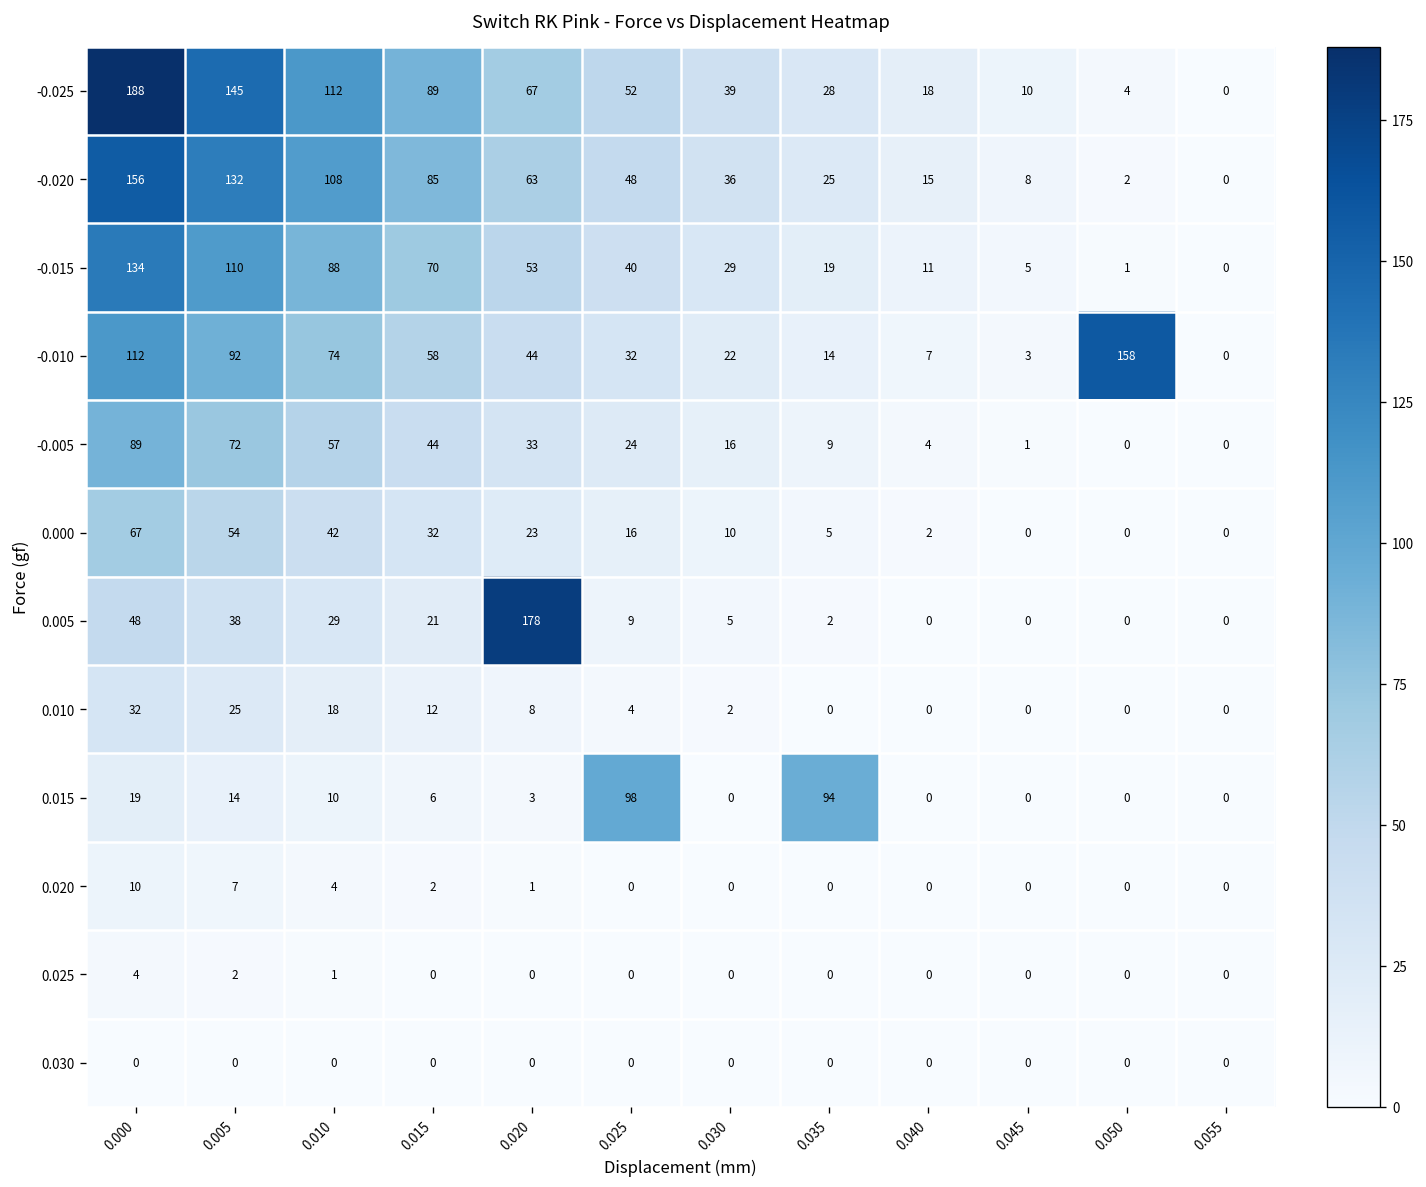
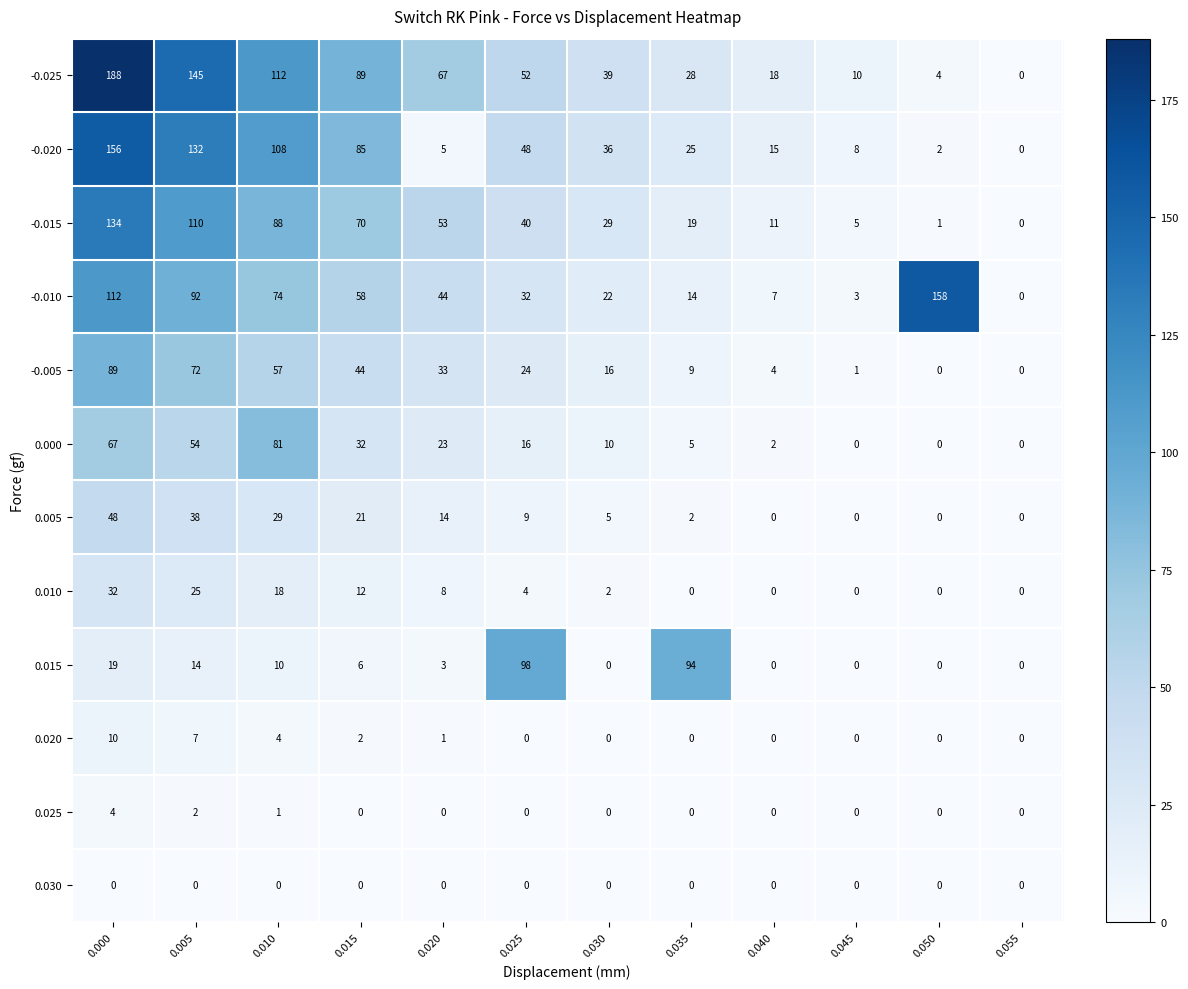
  {
    "-0.025": {
      "0.000": 188,
      "0.005": 145,
      "0.010": 112,
      "0.015": 89,
      "0.020": 67,
      "0.025": 52,
      "0.030": 39,
      "0.035": 28,
      "0.040": 18,
      "0.045": 10,
      "0.050": 4,
      "0.055": 0
    },
    "-0.020": {
      "0.000": 156,
      "0.005": 132,
      "0.010": 108,
      "0.015": 85,
-     "0.020": 63,
+     "0.020": 5,
      "0.025": 48,
      "0.030": 36,
      "0.035": 25,
      "0.040": 15,
      "0.045": 8,
      "0.050": 2,
      "0.055": 0
    },
    "-0.015": {
      "0.000": 134,
      "0.005": 110,
      "0.010": 88,
      "0.015": 70,
      "0.020": 53,
      "0.025": 40,
      "0.030": 29,
      "0.035": 19,
      "0.040": 11,
      "0.045": 5,
      "0.050": 1,
      "0.055": 0
    },
    "-0.010": {
      "0.000": 112,
      "0.005": 92,
      "0.010": 74,
      "0.015": 58,
      "0.020": 44,
      "0.025": 32,
      "0.030": 22,
      "0.035": 14,
      "0.040": 7,
      "0.045": 3,
      "0.050": 158,
      "0.055": 0
    },
    "-0.005": {
      "0.000": 89,
      "0.005": 72,
      "0.010": 57,
      "0.015": 44,
      "0.020": 33,
      "0.025": 24,
      "0.030": 16,
      "0.035": 9,
      "0.040": 4,
      "0.045": 1,
      "0.050": 0,
      "0.055": 0
    },
    "0.000": {
      "0.000": 67,
      "0.005": 54,
-     "0.010": 42,
+     "0.010": 81,
      "0.015": 32,
      "0.020": 23,
      "0.025": 16,
      "0.030": 10,
      "0.035": 5,
      "0.040": 2,
      "0.045": 0,
      "0.050": 0,
      "0.055": 0
    },
    "0.005": {
      "0.000": 48,
      "0.005": 38,
      "0.010": 29,
      "0.015": 21,
-     "0.020": 178,
+     "0.020": 14,
      "0.025": 9,
      "0.030": 5,
      "0.035": 2,
      "0.040": 0,
      "0.045": 0,
      "0.050": 0,
      "0.055": 0
    },
    "0.010": {
      "0.000": 32,
      "0.005": 25,
      "0.010": 18,
      "0.015": 12,
      "0.020": 8,
      "0.025": 4,
      "0.030": 2,
      "0.035": 0,
      "0.040": 0,
      "0.045": 0,
      "0.050": 0,
      "0.055": 0
    },
    "0.015": {
      "0.000": 19,
      "0.005": 14,
      "0.010": 10,
      "0.015": 6,
      "0.020": 3,
      "0.025": 98,
      "0.030": 0,
      "0.035": 94,
      "0.040": 0,
      "0.045": 0,
      "0.050": 0,
      "0.055": 0
    },
    "0.020": {
      "0.000": 10,
      "0.005": 7,
      "0.010": 4,
      "0.015": 2,
      "0.020": 1,
      "0.025": 0,
      "0.030": 0,
      "0.035": 0,
      "0.040": 0,
      "0.045": 0,
      "0.050": 0,
      "0.055": 0
    },
    "0.025": {
      "0.000": 4,
      "0.005": 2,
      "0.010": 1,
      "0.015": 0,
      "0.020": 0,
      "0.025": 0,
      "0.030": 0,
      "0.035": 0,
      "0.040": 0,
      "0.045": 0,
      "0.050": 0,
      "0.055": 0
    },
    "0.030": {
      "0.000": 0,
      "0.005": 0,
      "0.010": 0,
      "0.015": 0,
      "0.020": 0,
      "0.025": 0,
      "0.030": 0,
      "0.035": 0,
      "0.040": 0,
      "0.045": 0,
      "0.050": 0,
      "0.055": 0
    }
  }
